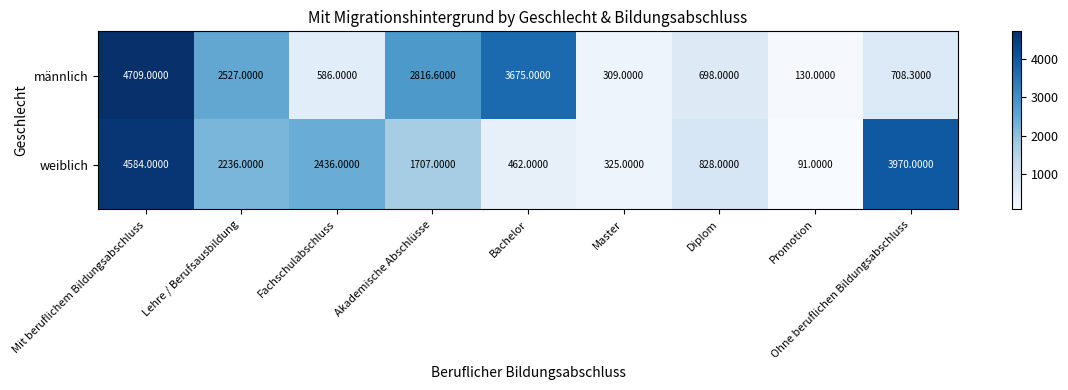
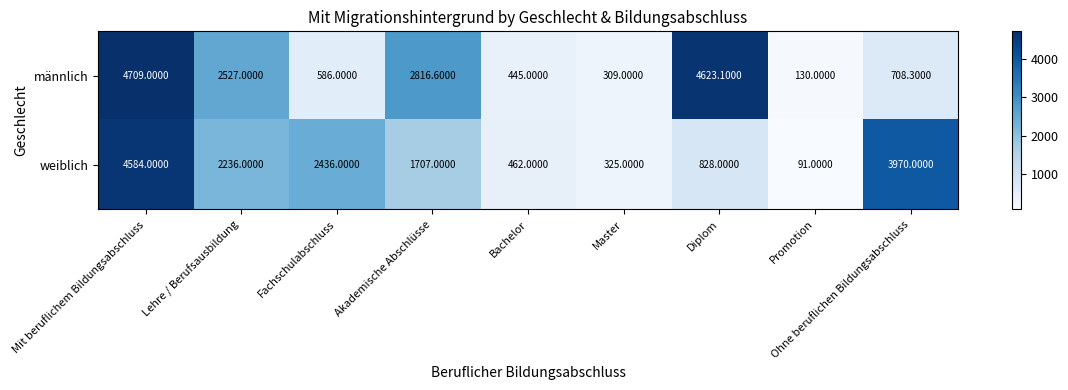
  {
    "männlich": {
      "Mit beruflichem Bildungsabschluss": 4709.0000,
      "Lehre / Berufsausbildung": 2527.0000,
      "Fachschulabschluss": 586.0000,
      "Akademische Abschlüsse": 2816.6000,
-     "Bachelor": 3675.0000,
+     "Bachelor": 445.0000,
      "Master": 309.0000,
-     "Diplom": 698.0000,
+     "Diplom": 4623.1000,
      "Promotion": 130.0000,
      "Ohne beruflichen Bildungsabschluss": 708.3000
    },
    "weiblich": {
      "Mit beruflichem Bildungsabschluss": 4584.0000,
      "Lehre / Berufsausbildung": 2236.0000,
      "Fachschulabschluss": 2436.0000,
      "Akademische Abschlüsse": 1707.0000,
      "Bachelor": 462.0000,
      "Master": 325.0000,
      "Diplom": 828.0000,
      "Promotion": 91.0000,
      "Ohne beruflichen Bildungsabschluss": 3970.0000
    }
  }
